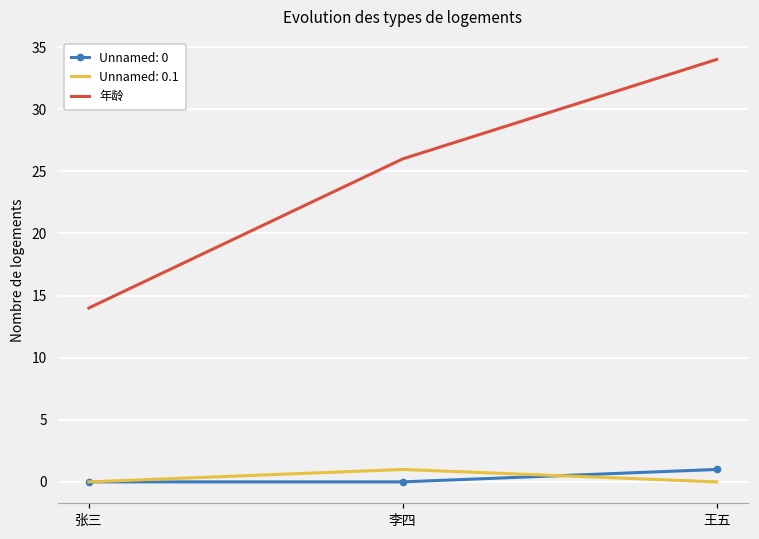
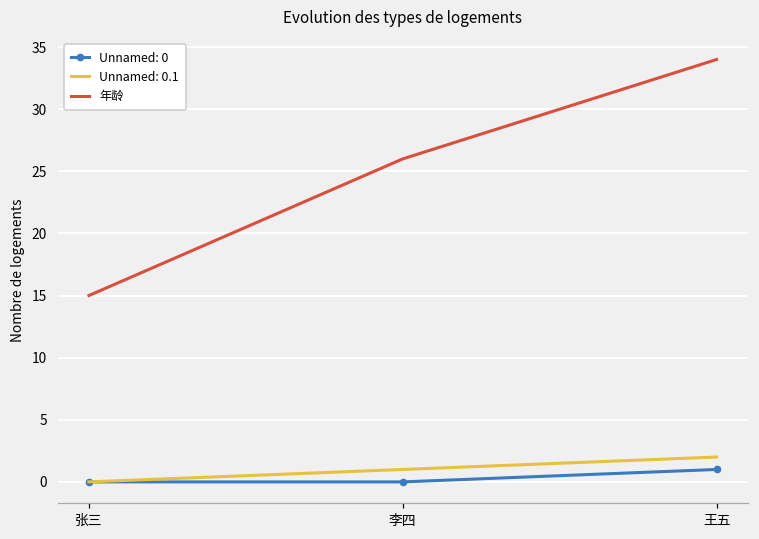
  {
    "Unnamed: 0": {
      "李四": 0,
      "王五": 1
    },
    "Unnamed: 0.1": {
      "李四": 1,
-     "王五": 0
+     "王五": 2
    },
    "年龄": {
-     "张三": 14,
+     "张三": 15,
      "李四": 26,
      "王五": 34
    }
  }
